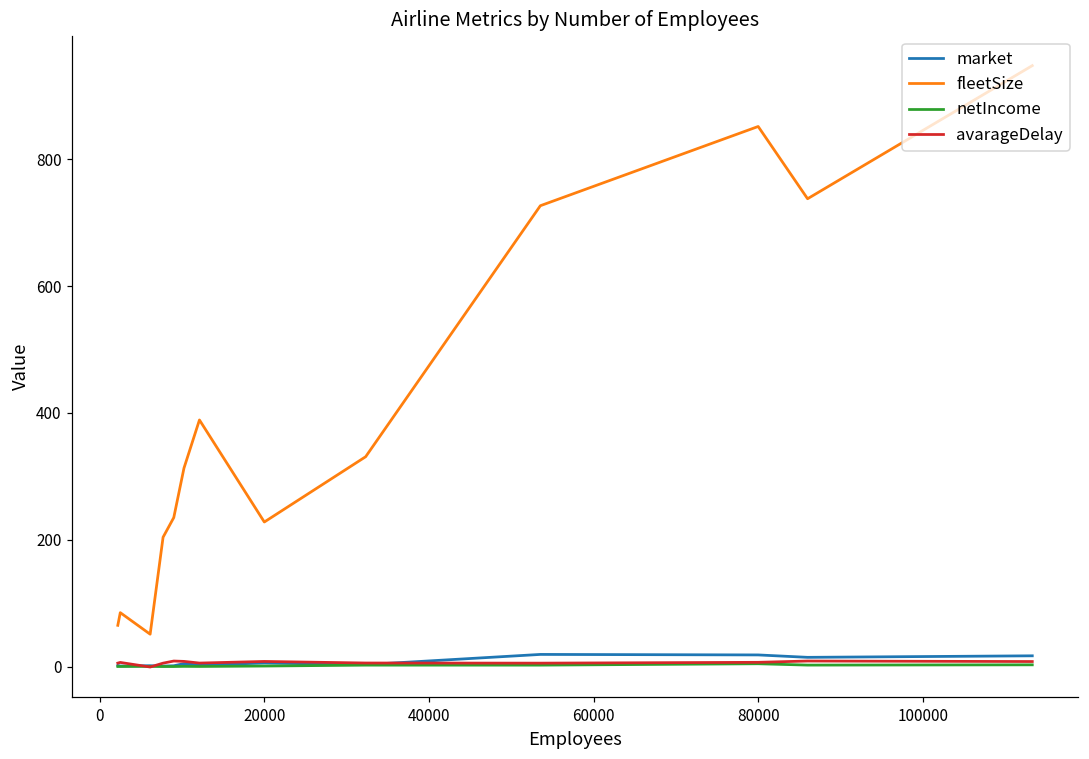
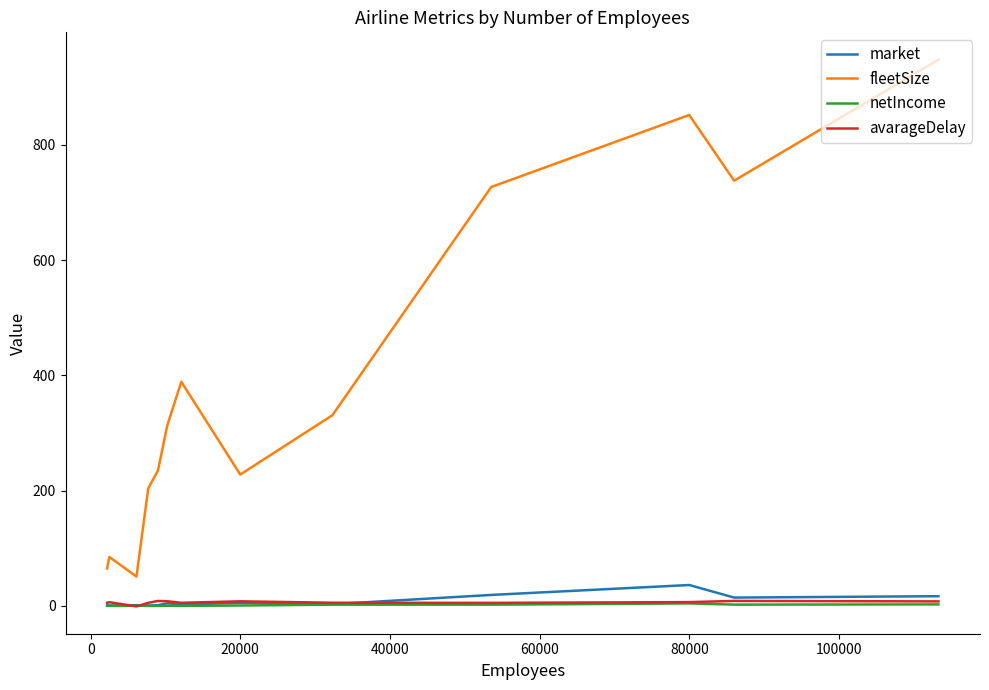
  {
    "market": {
-     "80000": 20
+     "80000": 40
    },
    "fleetSize": {
      "20000": 230,
      "80000": 850
    },
    "netIncome": {
      "20000": 0
    }
  }
